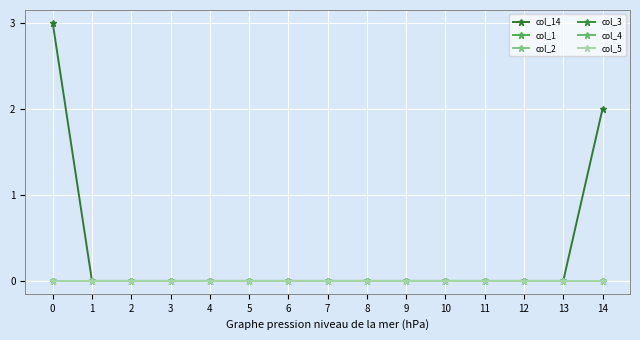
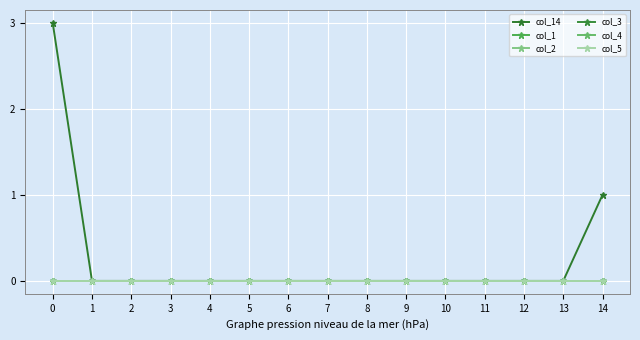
  {
    "col_14": {
      "0": 3,
-     "14": 2
+     "14": 1
    },
    "col_5": {
      "0": 0,
      "14": 0
    }
  }
